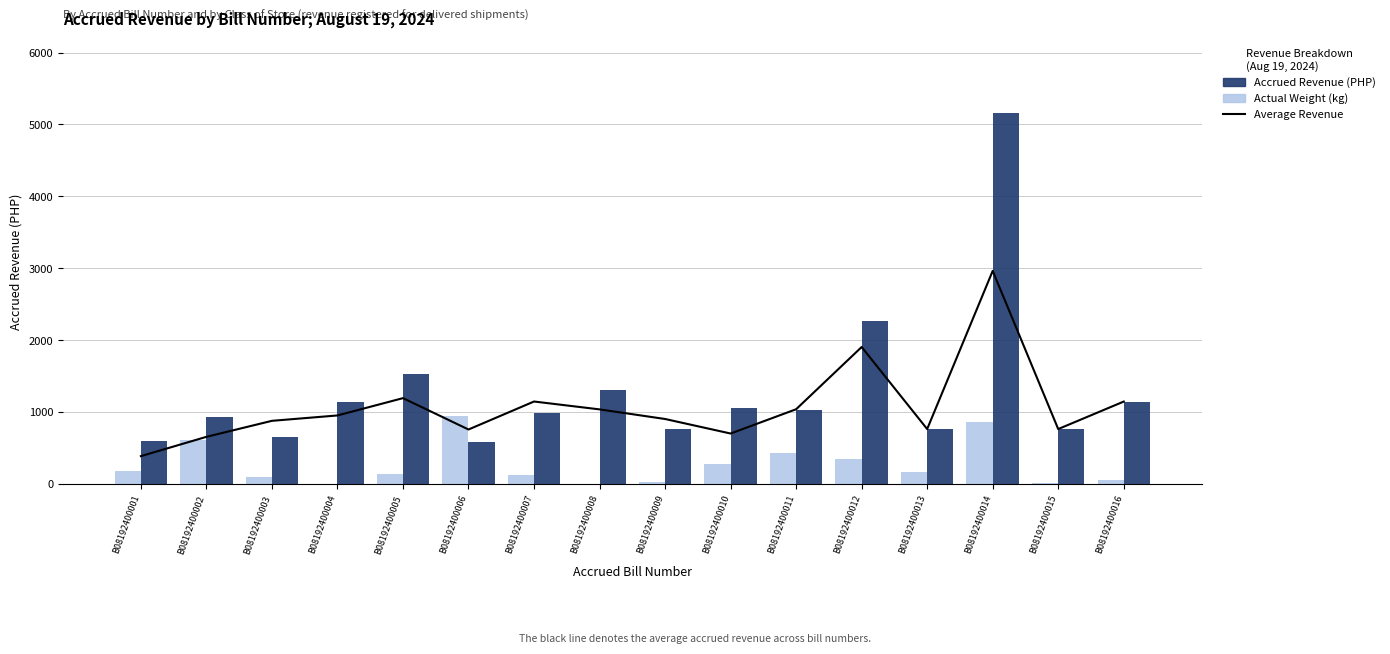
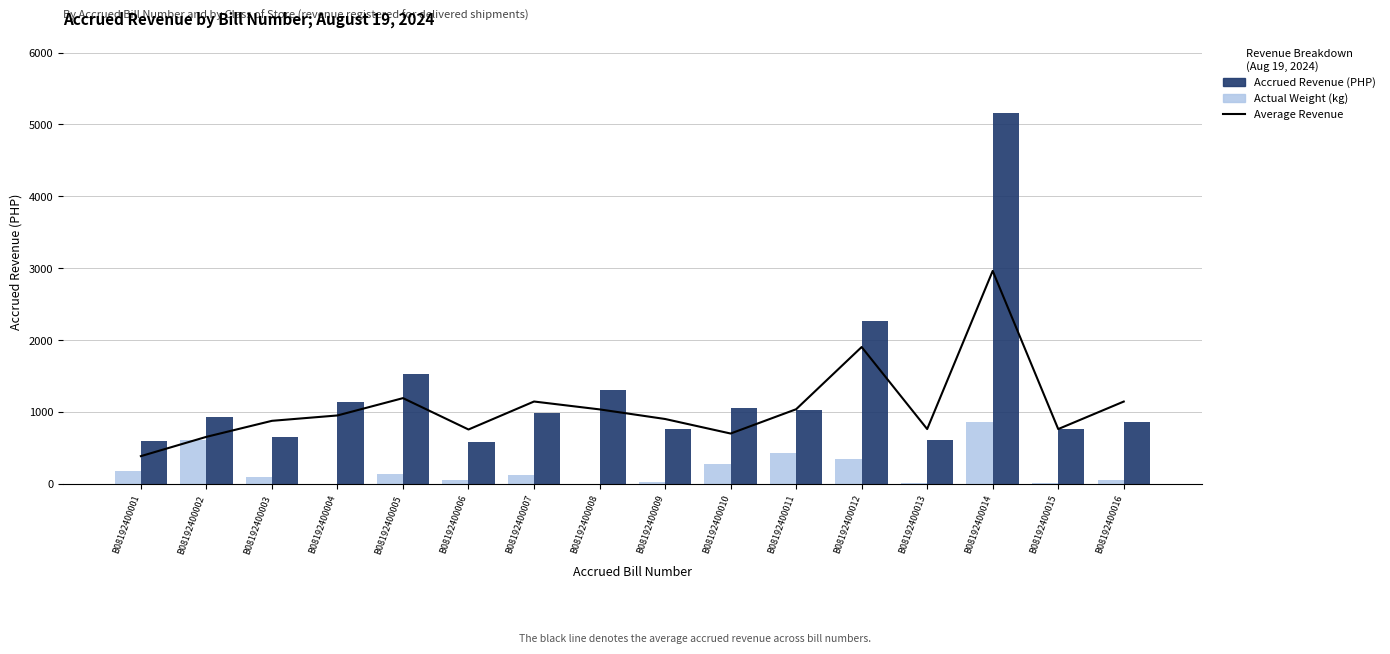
  {
    "Actual Weight (kg)": {
      "B08192400001": 200,
      "B08192400002": 600,
      "B08192400003": 100,
      "B08192400005": 100,
-     "B08192400006": 1000,
+     "B08192400006": 100,
      "B08192400007": 100,
      "B08192400010": 300,
      "B08192400011": 400,
      "B08192400012": 300,
-     "B08192400013": 200,
+     "B08192400013": 0,
      "B08192400014": 900,
      "B08192400016": 100
    },
    "Average Revenue": {
      "B08192400001": 400,
      "B08192400002": 700,
      "B08192400003": 900,
      "B08192400004": 1000,
      "B08192400005": 1200,
      "B08192400006": 800,
      "B08192400007": 1100,
      "B08192400008": 1000,
      "B08192400009": 900,
      "B08192400010": 700,
      "B08192400011": 1000,
      "B08192400012": 1900,
      "B08192400013": 800,
      "B08192400014": 3000,
      "B08192400015": 800,
      "B08192400016": 1100
    },
    "Accrued Revenue (PHP)": {
      "B08192400001": 600,
      "B08192400002": 900,
      "B08192400003": 700,
      "B08192400004": 1100,
      "B08192400005": 1500,
      "B08192400006": 600,
      "B08192400007": 1000,
      "B08192400008": 1300,
      "B08192400009": 800,
      "B08192400010": 1100,
      "B08192400011": 1000,
      "B08192400012": 2300,
-     "B08192400013": 800,
+     "B08192400013": 600,
      "B08192400014": 5200,
      "B08192400015": 800,
-     "B08192400016": 1100
+     "B08192400016": 900
    }
  }
